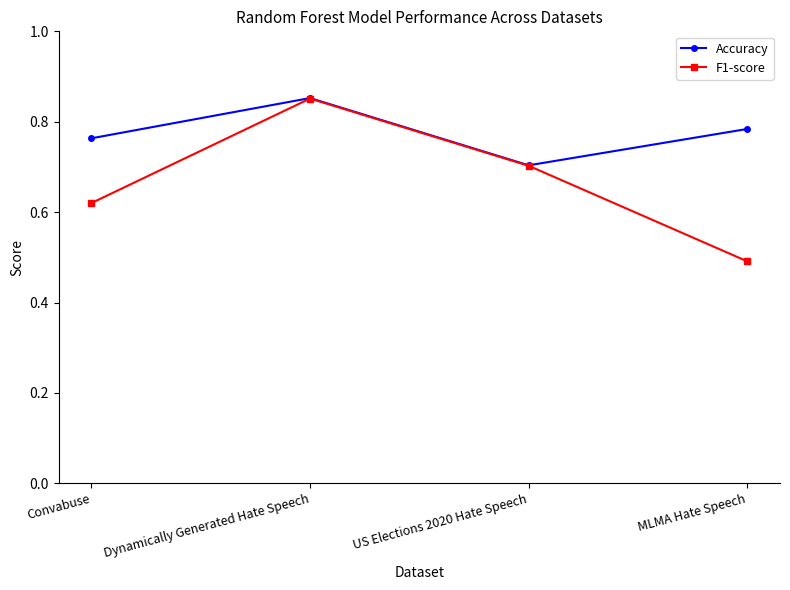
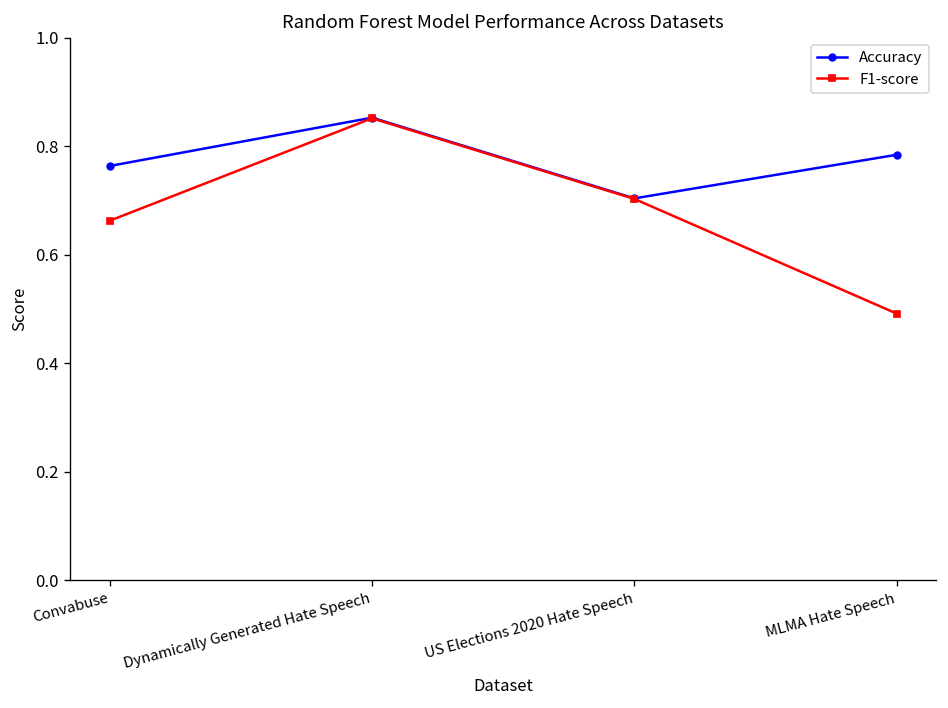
  {
    "Accuracy": {
      "Convabuse": 0.76,
      "MLMA Hate Speech": 0.78
    },
    "F1-score": {
-     "Convabuse": 0.62,
+     "Convabuse": 0.66,
      "MLMA Hate Speech": 0.49
    }
  }
